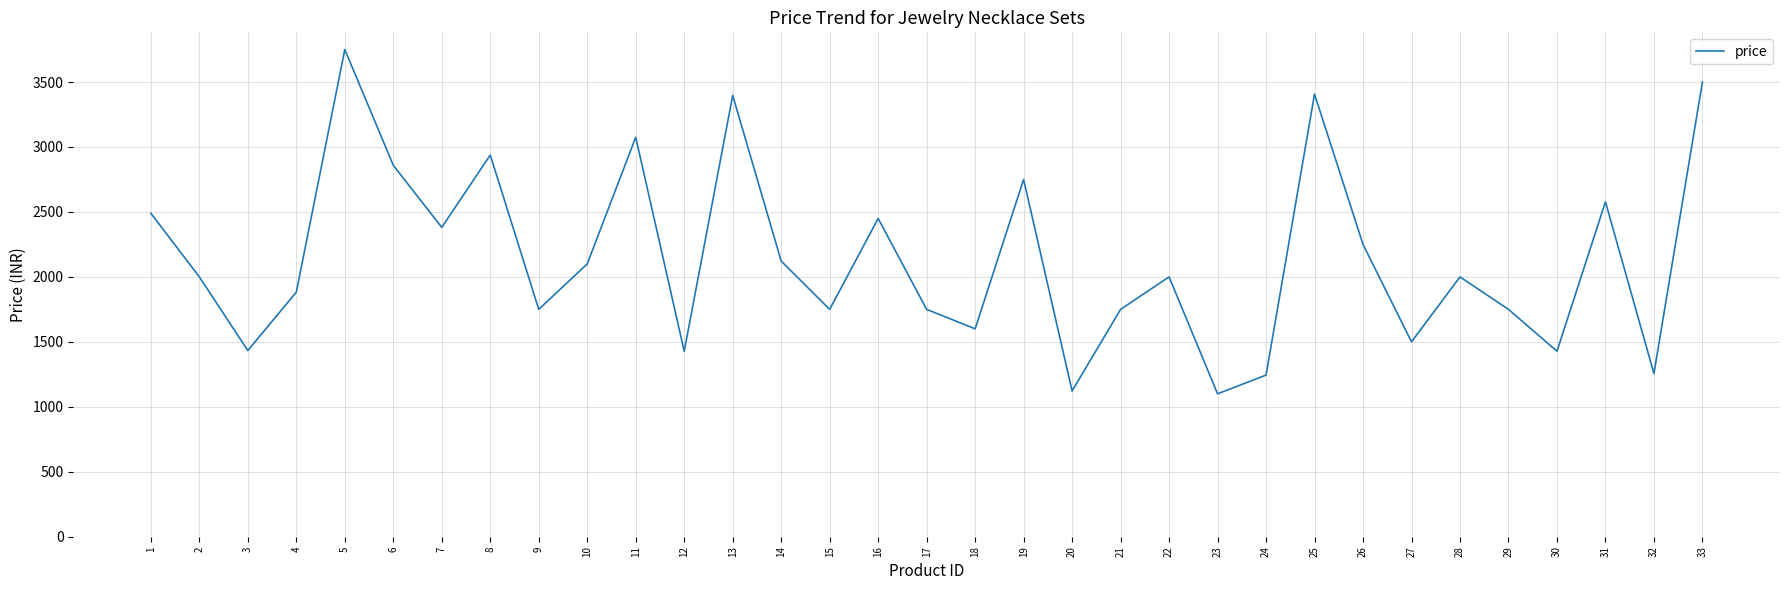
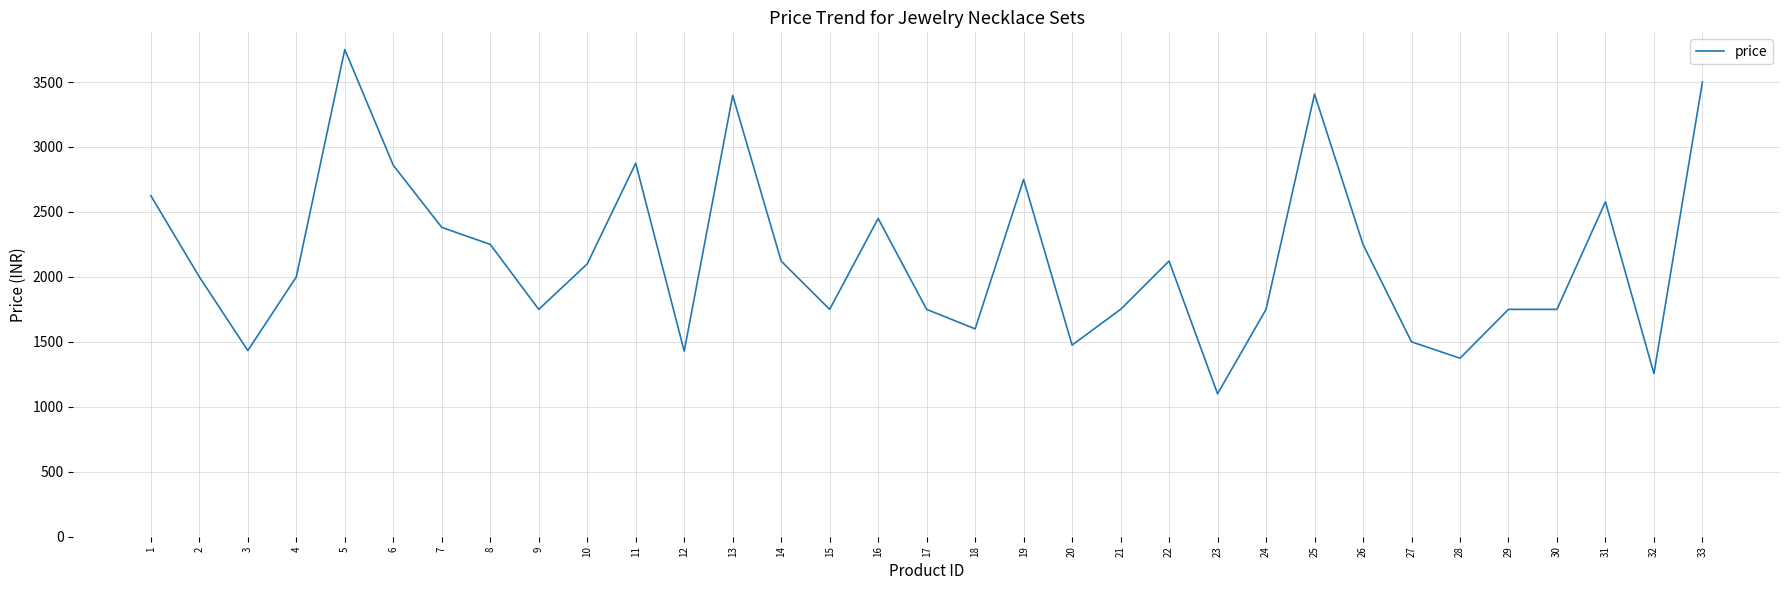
  {
-   "1": 2490,
+   "1": 2630,
    "2": 2000,
    "3": 1430,
-   "4": 1880,
+   "4": 2000,
    "5": 3750,
    "6": 2860,
    "7": 2380,
-   "8": 2940,
+   "8": 2250,
    "9": 1750,
    "10": 2100,
-   "11": 3080,
+   "11": 2880,
    "12": 1430,
    "13": 3400,
    "14": 2120,
    "15": 1750,
    "16": 2450,
    "17": 1750,
    "18": 1600,
    "19": 2750,
-   "20": 1120,
+   "20": 1480,
    "21": 1750,
-   "22": 2000,
+   "22": 2120,
    "23": 1100,
-   "24": 1240,
+   "24": 1750,
    "25": 3410,
    "26": 2250,
    "27": 1500,
-   "28": 2000,
+   "28": 1370,
    "29": 1750,
-   "30": 1430,
+   "30": 1750,
    "31": 2580,
    "32": 1260,
    "33": 3500
  }
